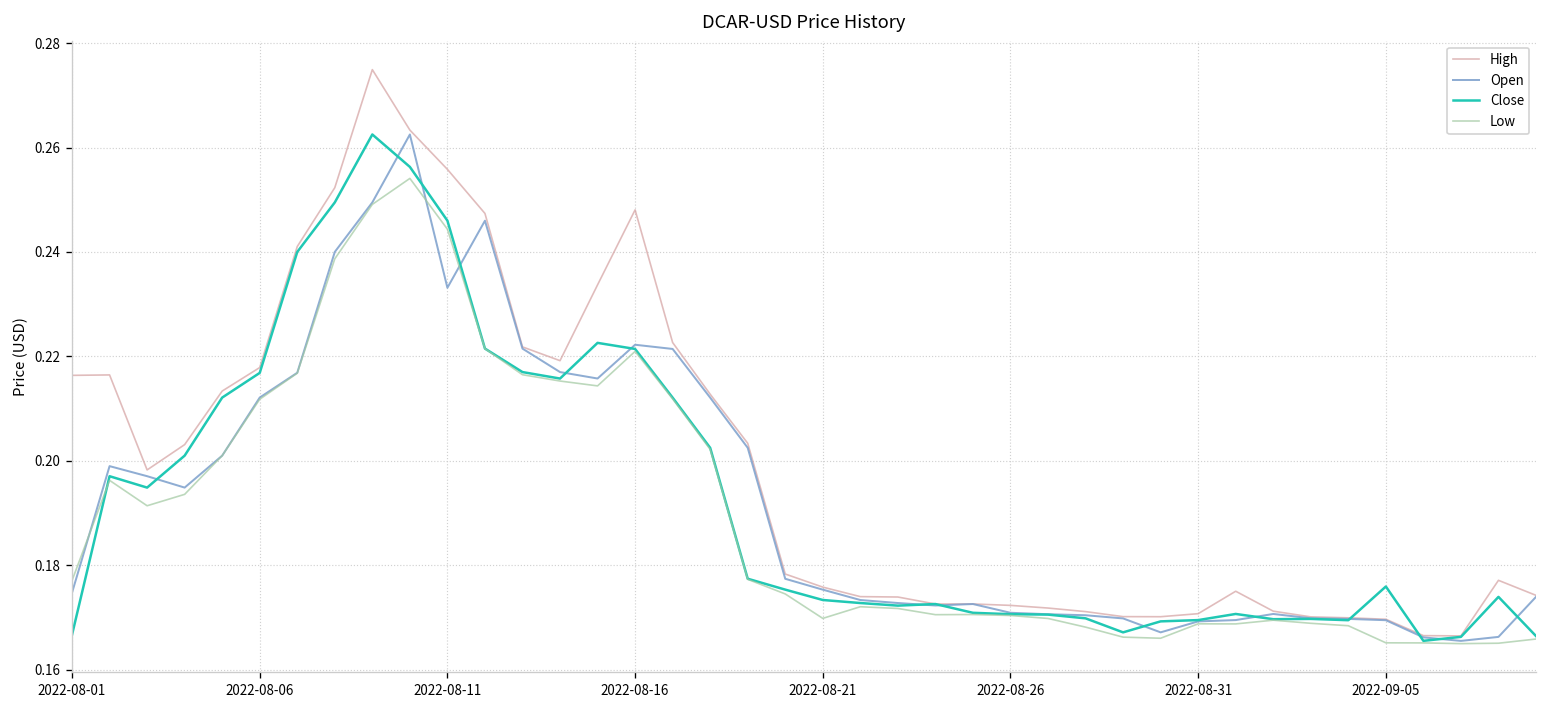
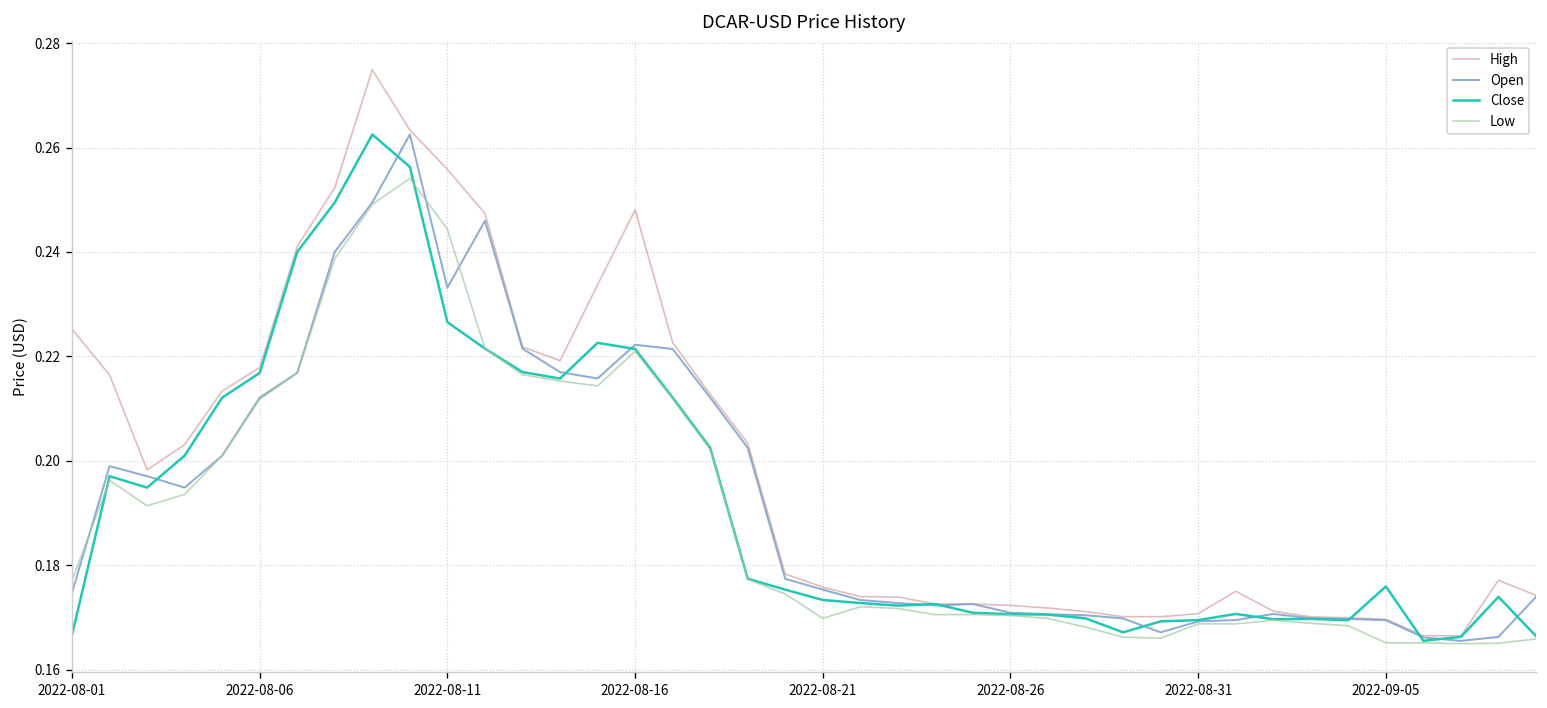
  {
    "High": {
-     "2022-08-01": 0.216,
+     "2022-08-01": 0.225,
      "2022-08-06": 0.218,
      "2022-08-11": 0.256,
      "2022-08-16": 0.248,
      "2022-08-26": 0.172,
      "2022-08-31": 0.171
    },
    "Open": {
      "2022-08-01": 0.175,
      "2022-08-11": 0.233,
      "2022-08-16": 0.222
    },
    "Close": {
      "2022-08-01": 0.167,
      "2022-08-06": 0.217,
-     "2022-08-11": 0.246,
+     "2022-08-11": 0.227,
      "2022-08-21": 0.173,
      "2022-09-05": 0.176
    },
    "Low": {
      "2022-08-01": 0.177,
      "2022-08-11": 0.244,
      "2022-08-21": 0.170,
      "2022-09-05": 0.165
    }
  }
